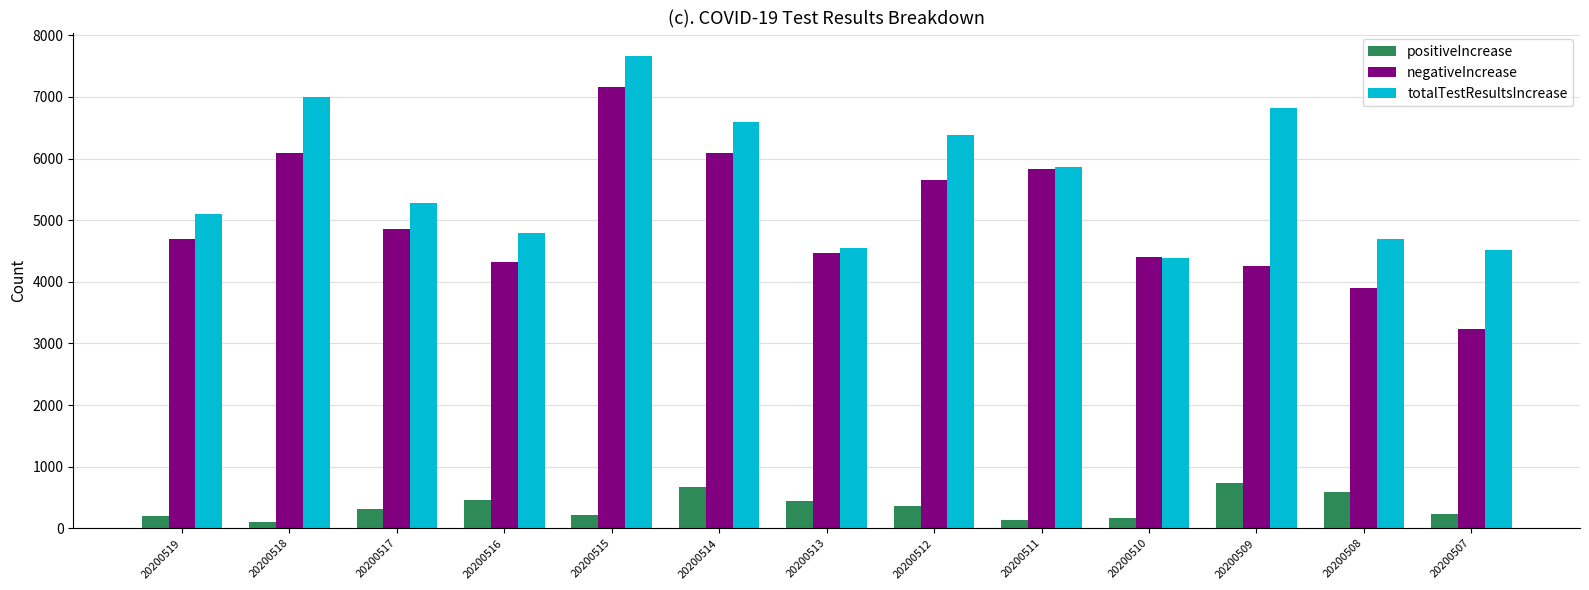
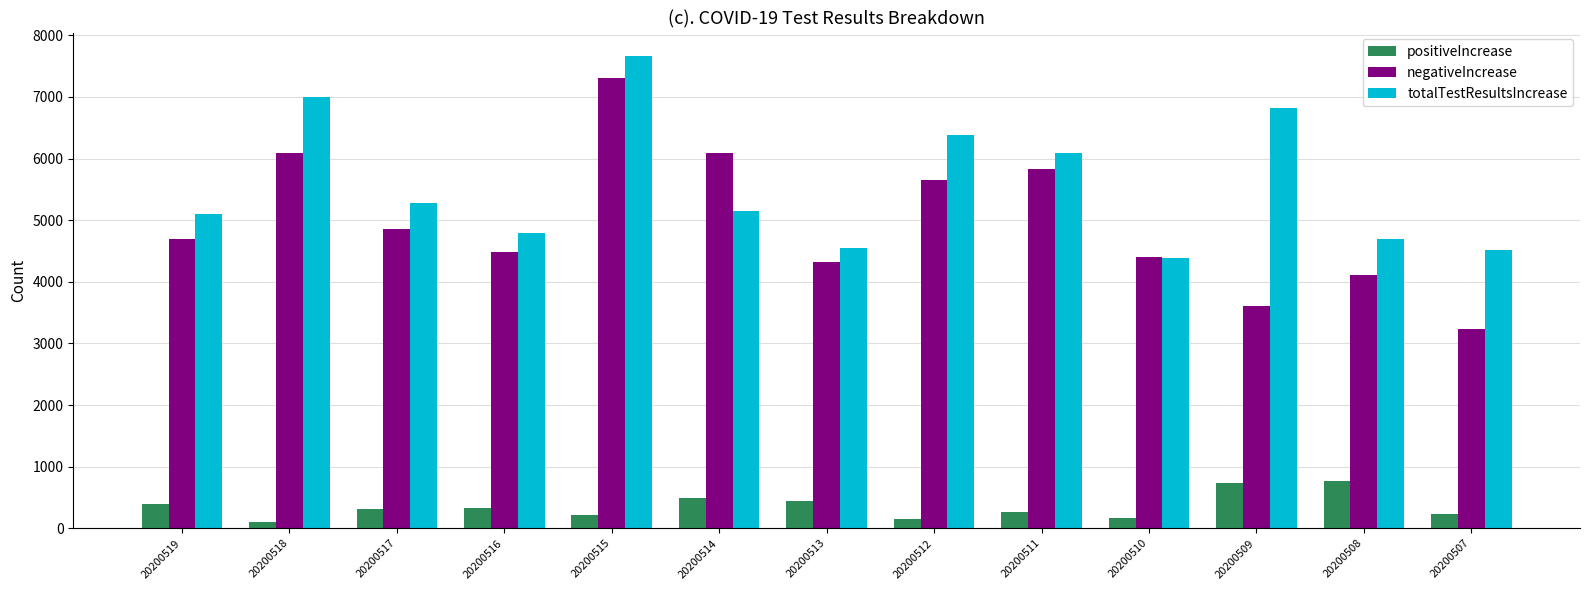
  {
    "positiveIncrease": {
-     "20200519": 200,
+     "20200519": 400,
      "20200518": 100,
      "20200517": 300,
-     "20200516": 500,
+     "20200516": 300,
      "20200515": 200,
-     "20200514": 700,
+     "20200514": 500,
      "20200513": 400,
-     "20200512": 400,
-     "20200511": 100,
+     "20200512": 100,
+     "20200511": 300,
      "20200510": 200,
      "20200509": 700,
-     "20200508": 600,
+     "20200508": 800,
      "20200507": 200
    },
    "negativeIncrease": {
      "20200519": 4700,
      "20200518": 6100,
      "20200517": 4900,
-     "20200516": 4300,
-     "20200515": 7200,
+     "20200516": 4500,
+     "20200515": 7300,
      "20200514": 6100,
-     "20200513": 4500,
+     "20200513": 4300,
      "20200512": 5700,
      "20200511": 5800,
      "20200510": 4400,
-     "20200509": 4300,
-     "20200508": 3900,
+     "20200509": 3600,
+     "20200508": 4100,
      "20200507": 3200
    },
    "totalTestResultsIncrease": {
      "20200519": 5100,
      "20200518": 7000,
      "20200517": 5300,
      "20200516": 4800,
      "20200515": 7700,
-     "20200514": 6600,
+     "20200514": 5200,
      "20200513": 4600,
      "20200512": 6400,
-     "20200511": 5900,
+     "20200511": 6100,
      "20200510": 4400,
      "20200509": 6800,
      "20200508": 4700,
      "20200507": 4500
    }
  }
